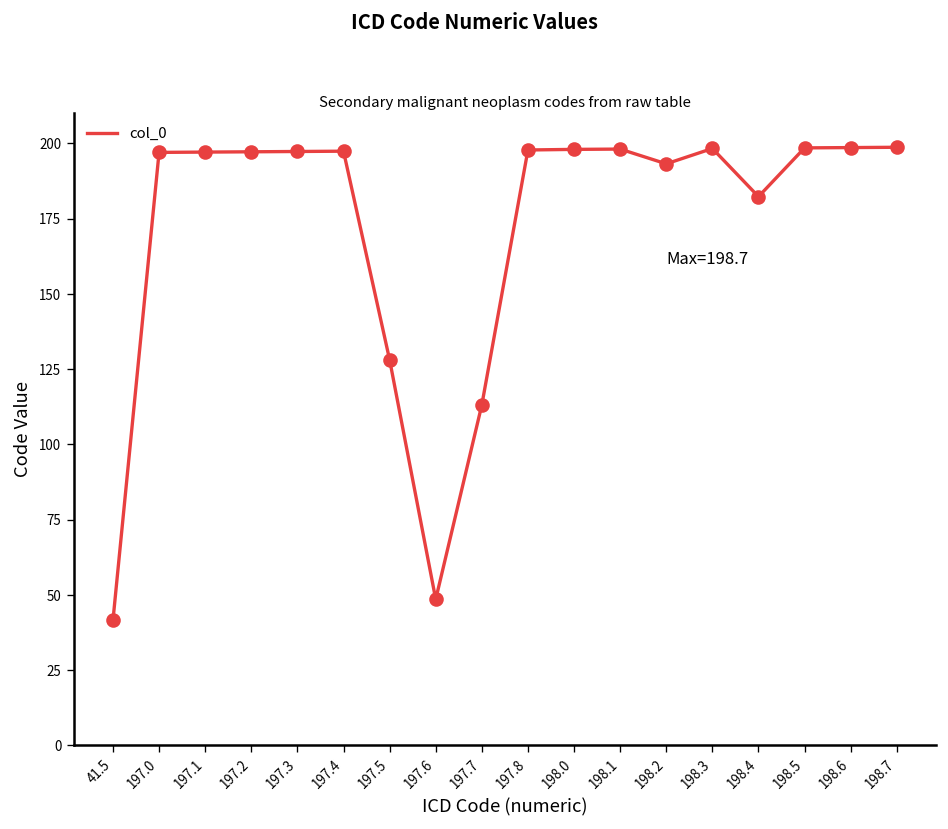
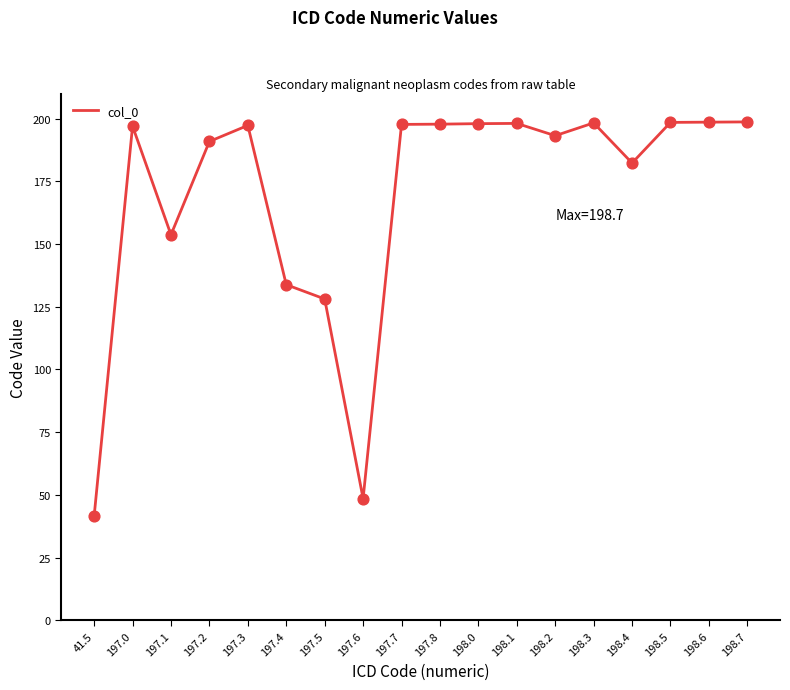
  {
    "41.5": 42,
    "197.0": 197,
-   "197.1": 197,
-   "197.2": 197,
+   "197.1": 154,
+   "197.2": 191,
    "197.3": 197,
-   "197.4": 197,
+   "197.4": 134,
    "197.5": 128,
    "197.6": 49,
-   "197.7": 113,
+   "197.7": 198,
    "197.8": 198,
    "198.0": 198,
    "198.1": 198,
    "198.2": 193,
    "198.3": 198,
    "198.4": 182,
    "198.5": 199,
    "198.6": 199,
    "198.7": 199
  }
